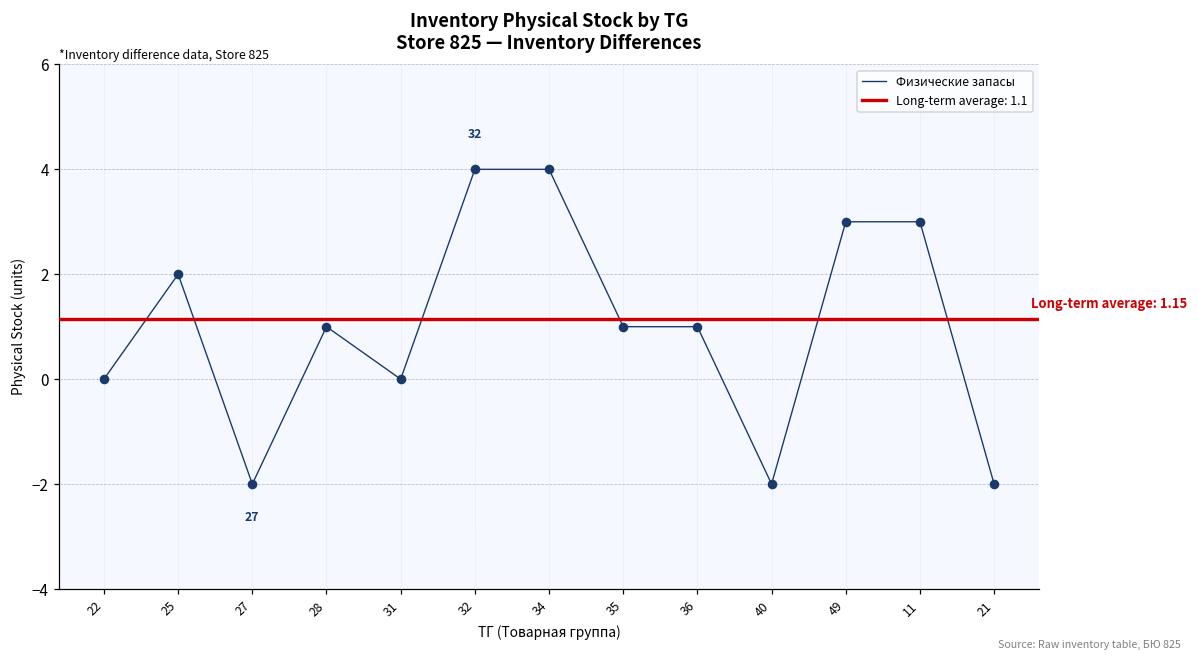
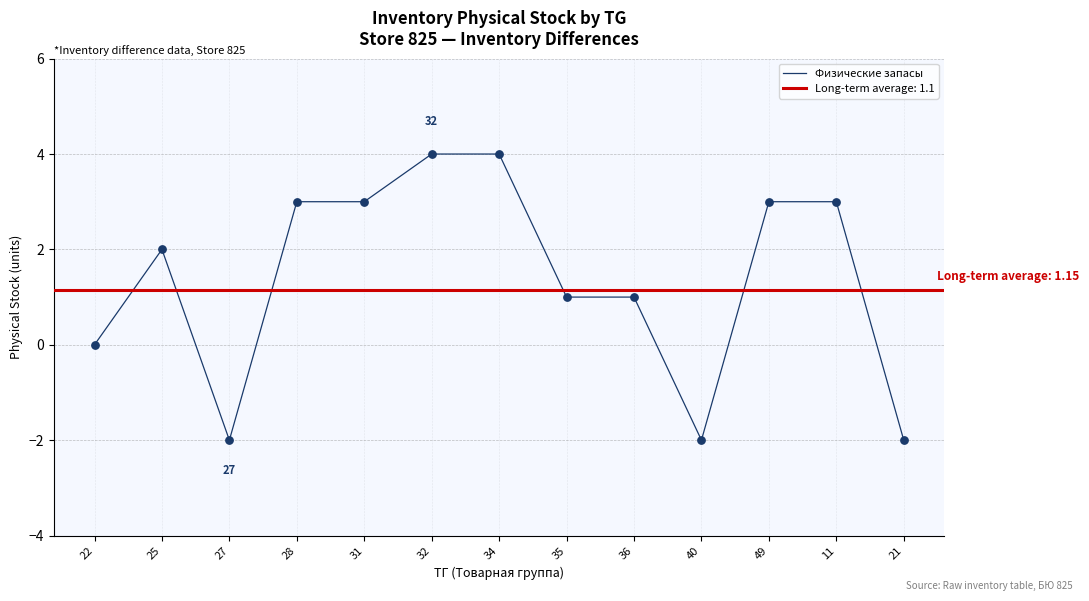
  {
    "22": 0,
    "25": 2,
-   "28": 1,
-   "31": 0,
+   "28": 3,
+   "31": 3,
    "32": 4,
    "34": 4,
    "35": 1,
    "36": 1,
    "40": -2,
    "49": 3,
    "11": 3,
    "21": -2
  }
